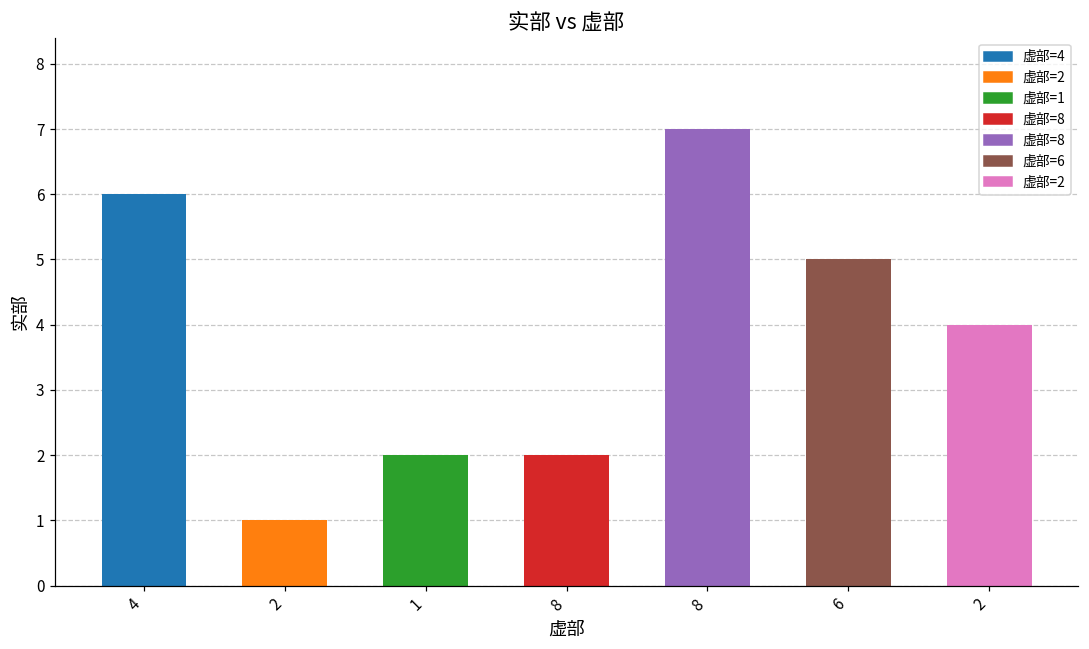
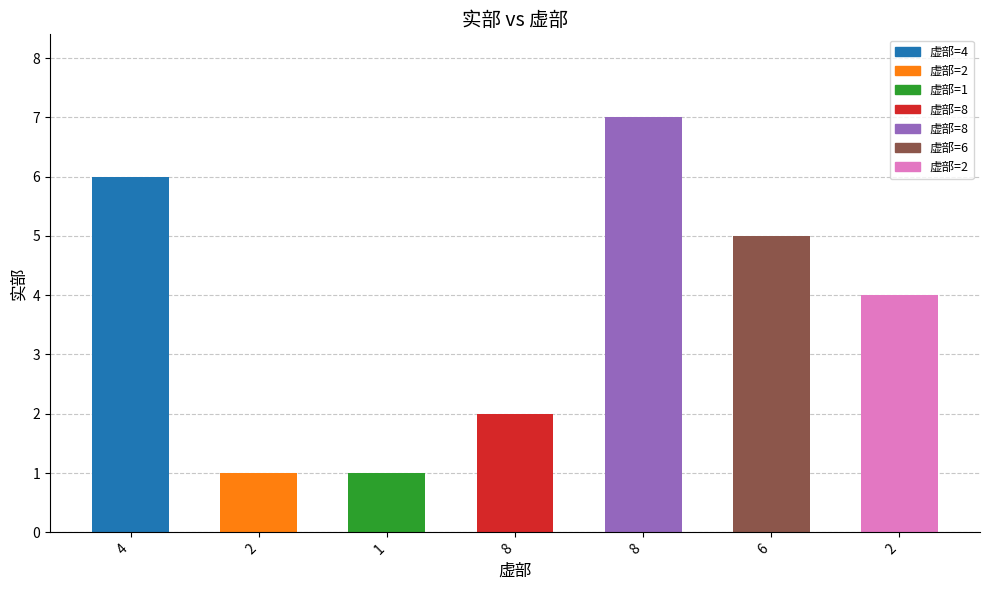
  {
    "4": 6,
-   "1": 2,
+   "1": 1,
    "6": 5
  }
